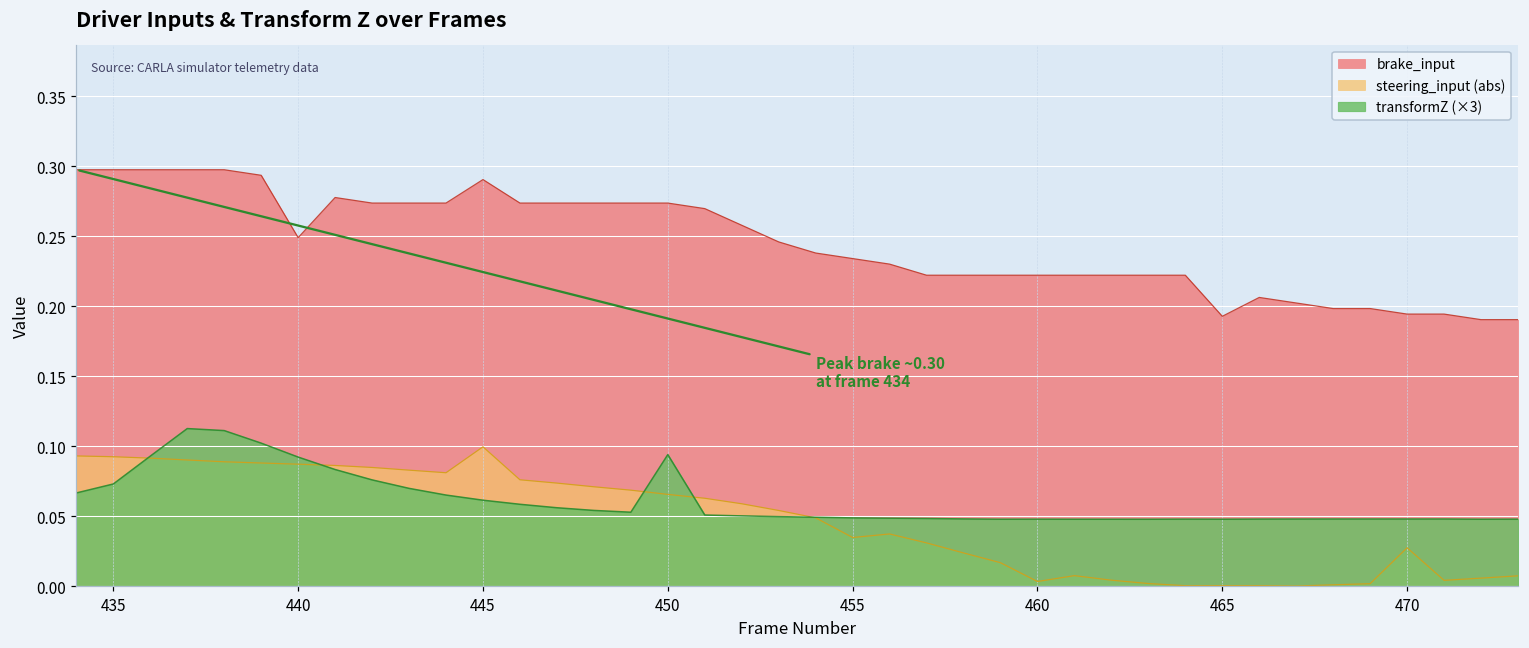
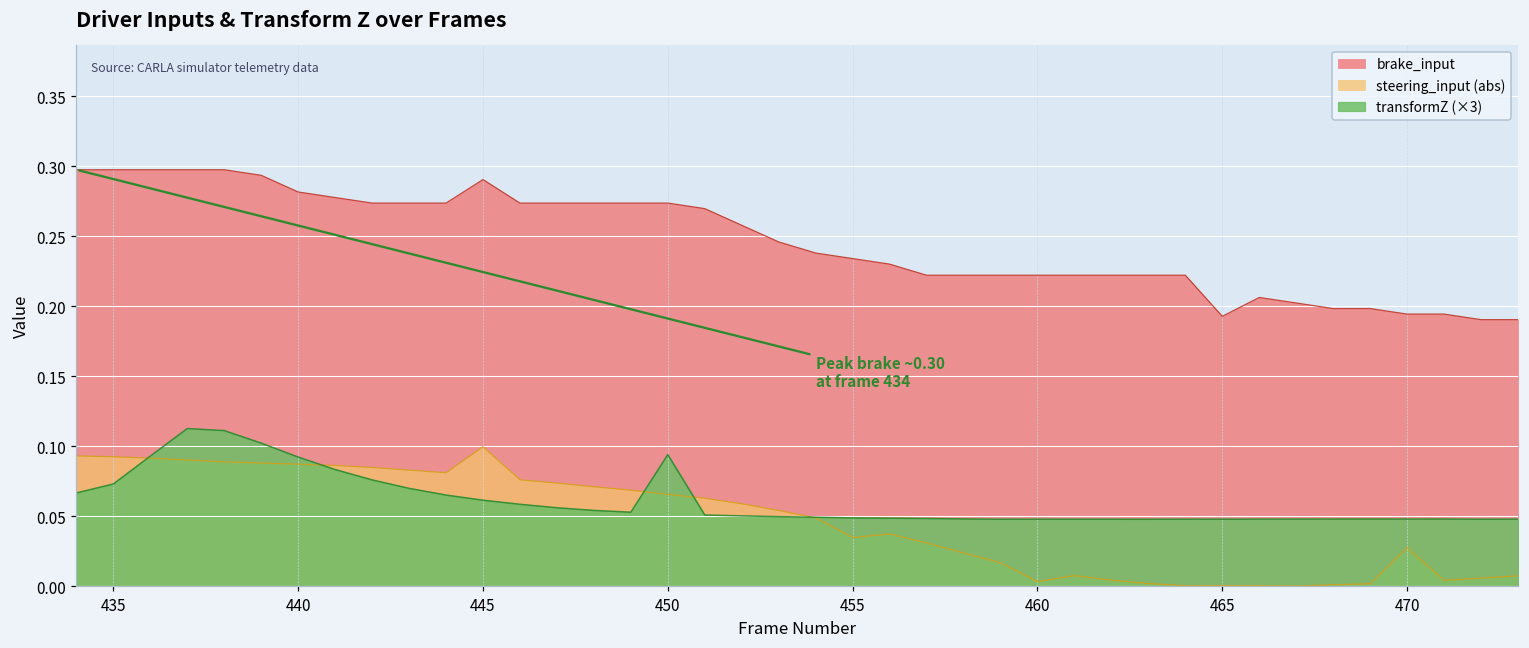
  {
    "brake_input": {
      "435": 0.298,
-     "440": 0.249,
+     "440": 0.282,
      "460": 0.222,
      "465": 0.193,
      "470": 0.194
    },
    "steering_input (abs)": {
      "435": 0.092,
      "440": 0.087,
      "445": 0.100,
      "450": 0.066,
      "455": 0.035,
      "460": 0.003,
      "465": 0.000,
      "470": 0.027
    },
    "transformZ (×3)": {
      "435": 0.073,
      "440": 0.092,
      "445": 0.061,
      "450": 0.094,
      "455": 0.049,
      "460": 0.048,
      "465": 0.048,
      "470": 0.048
    }
  }
